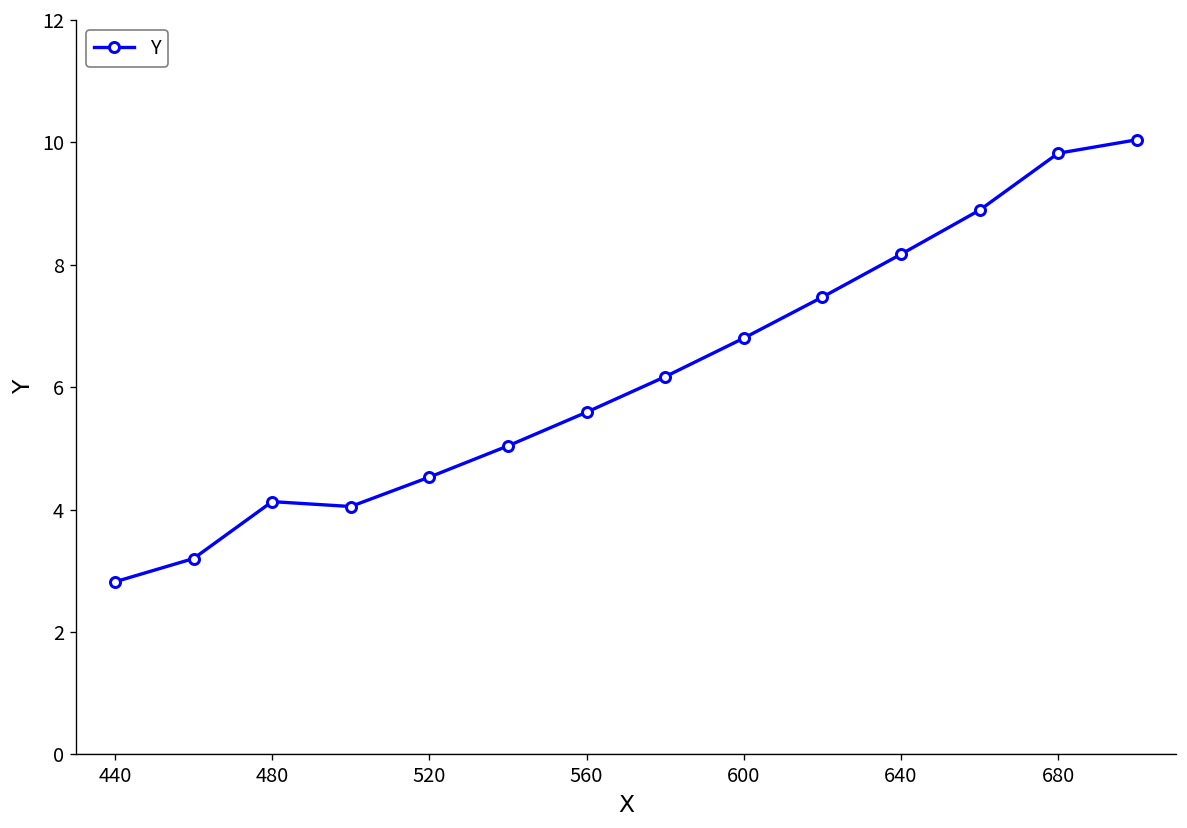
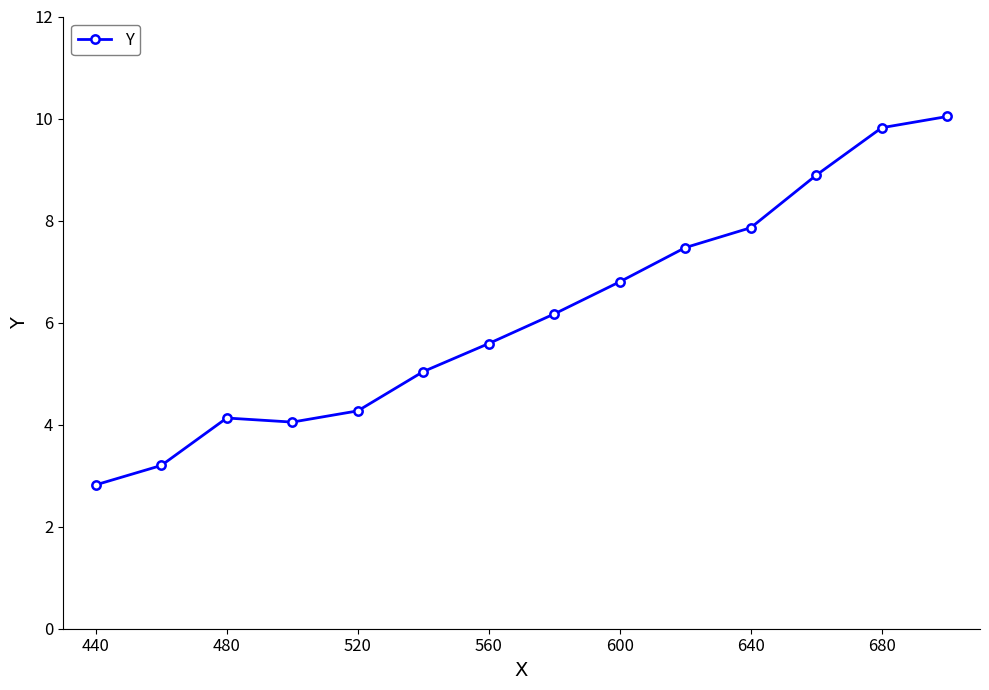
  {
    "440": 2.8,
    "480": 4.1,
-   "520": 4.5,
+   "520": 4.3,
    "560": 5.6,
    "600": 6.8,
-   "640": 8.2,
+   "640": 7.9,
    "680": 9.8
  }
